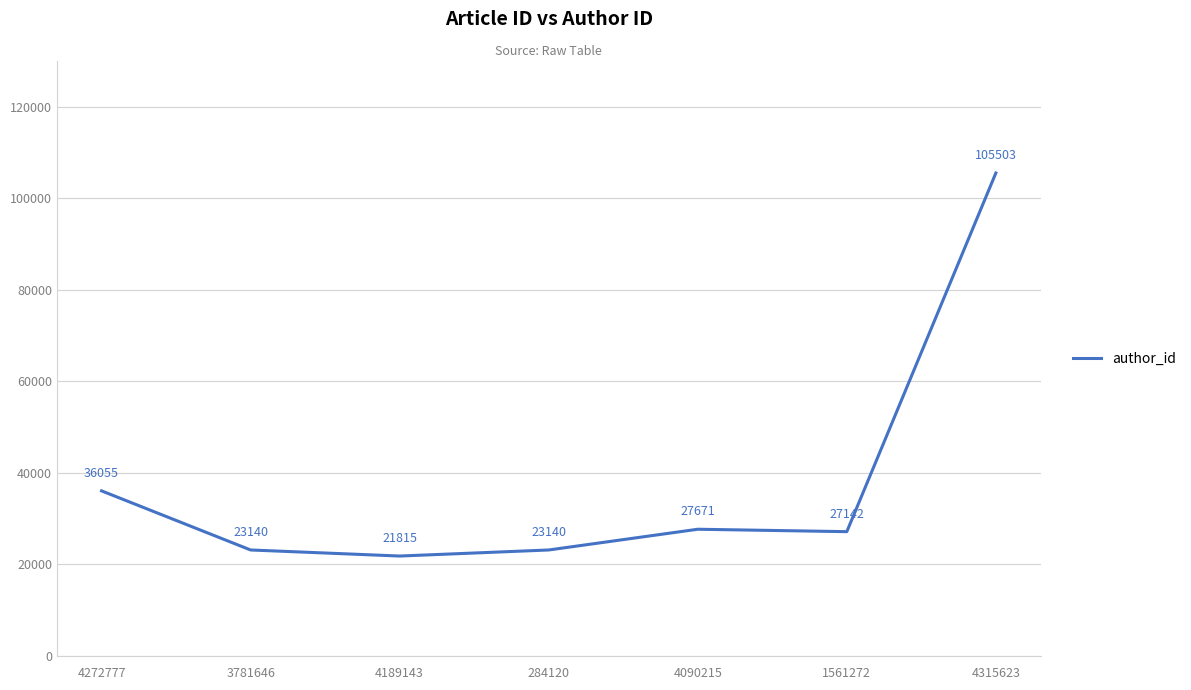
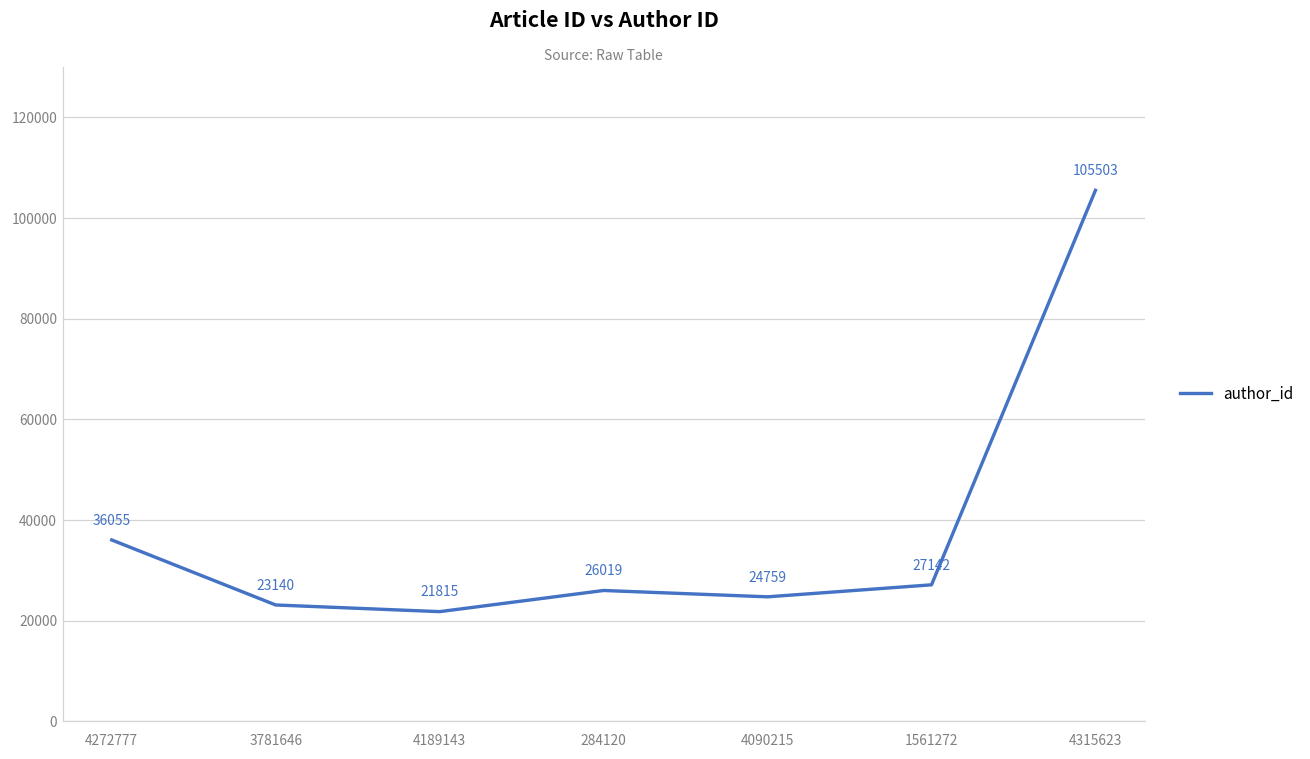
  {
    "4272777": 36055,
    "3781646": 23140,
    "4189143": 21815,
-   "284120": 23140,
-   "4090215": 27671,
+   "284120": 26019,
+   "4090215": 24759,
    "1561272": 27142,
    "4315623": 105503
  }
